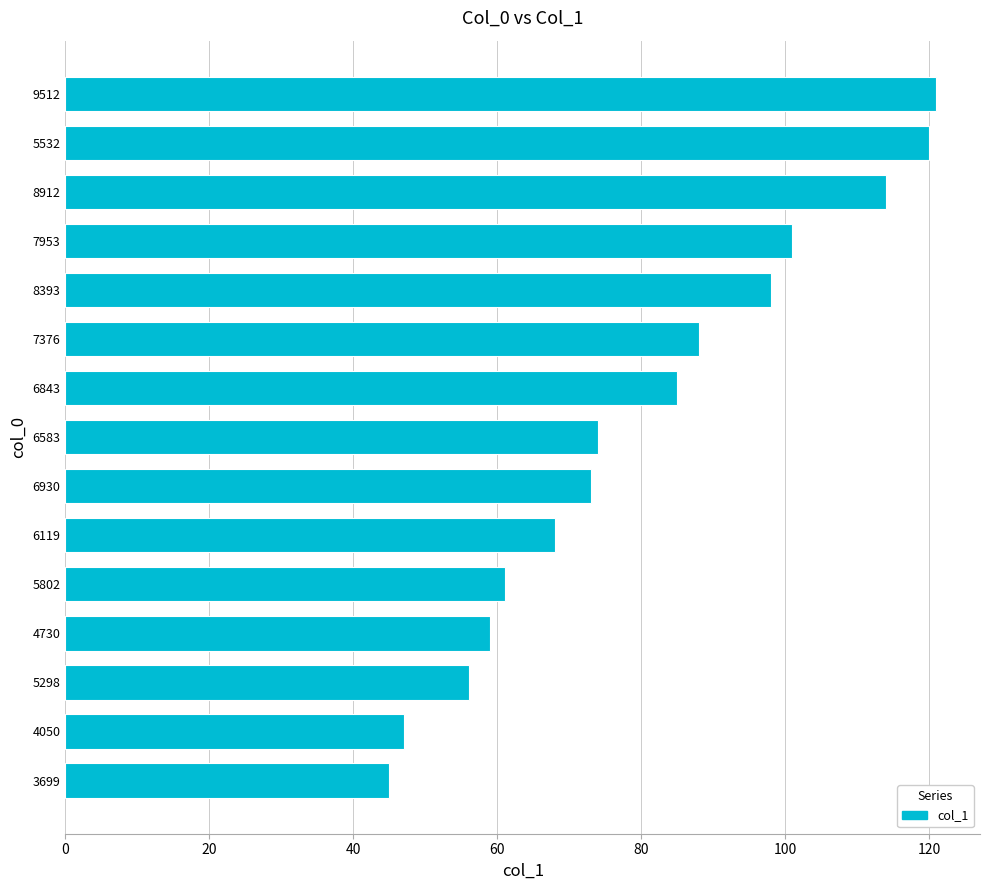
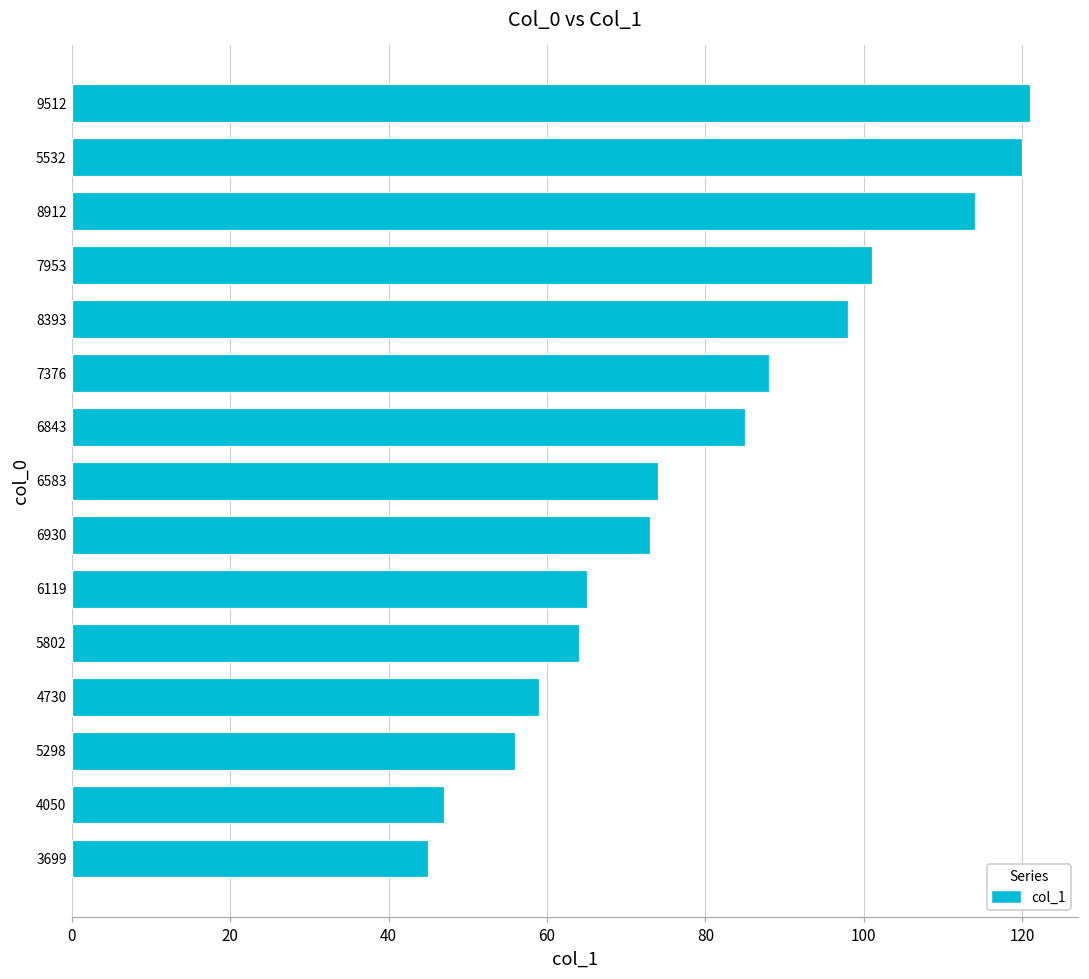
  {
    "9512": 121,
    "5532": 120,
    "8912": 114,
    "7953": 101,
    "8393": 98,
    "7376": 88,
    "6843": 85,
    "6583": 74,
    "6930": 73,
-   "6119": 68,
-   "5802": 61,
+   "6119": 65,
+   "5802": 64,
    "4730": 59,
    "5298": 56,
    "4050": 47,
    "3699": 45
  }
